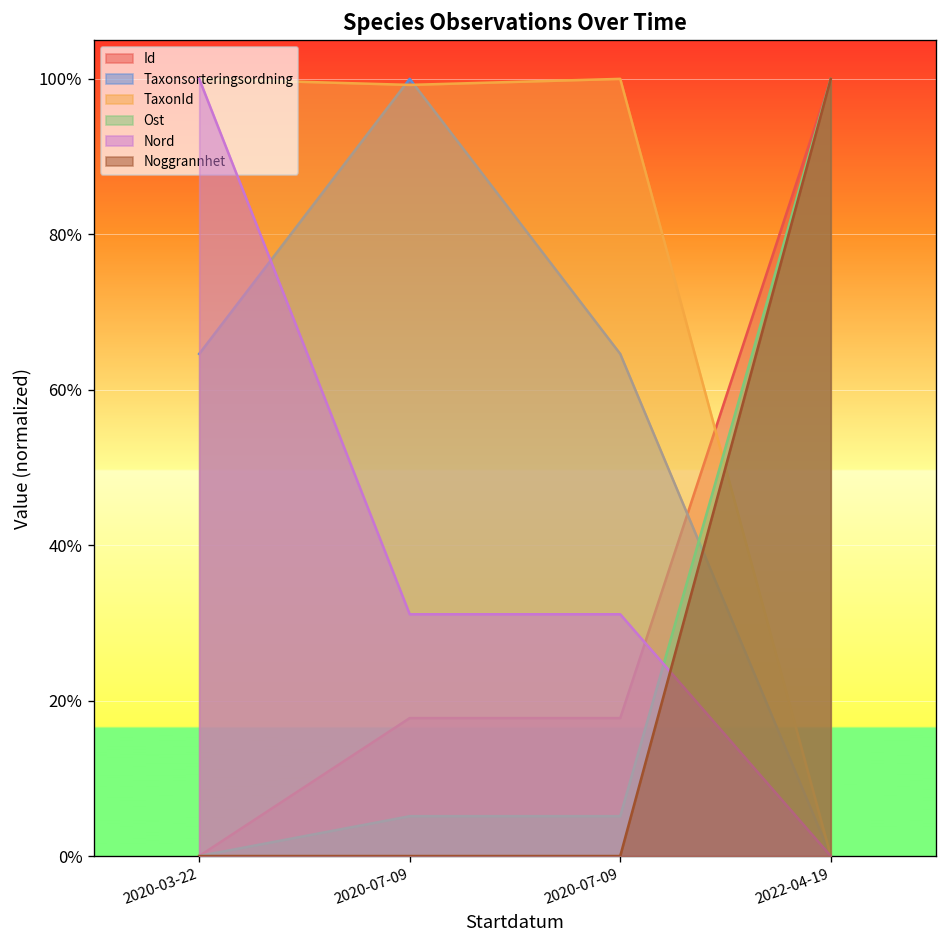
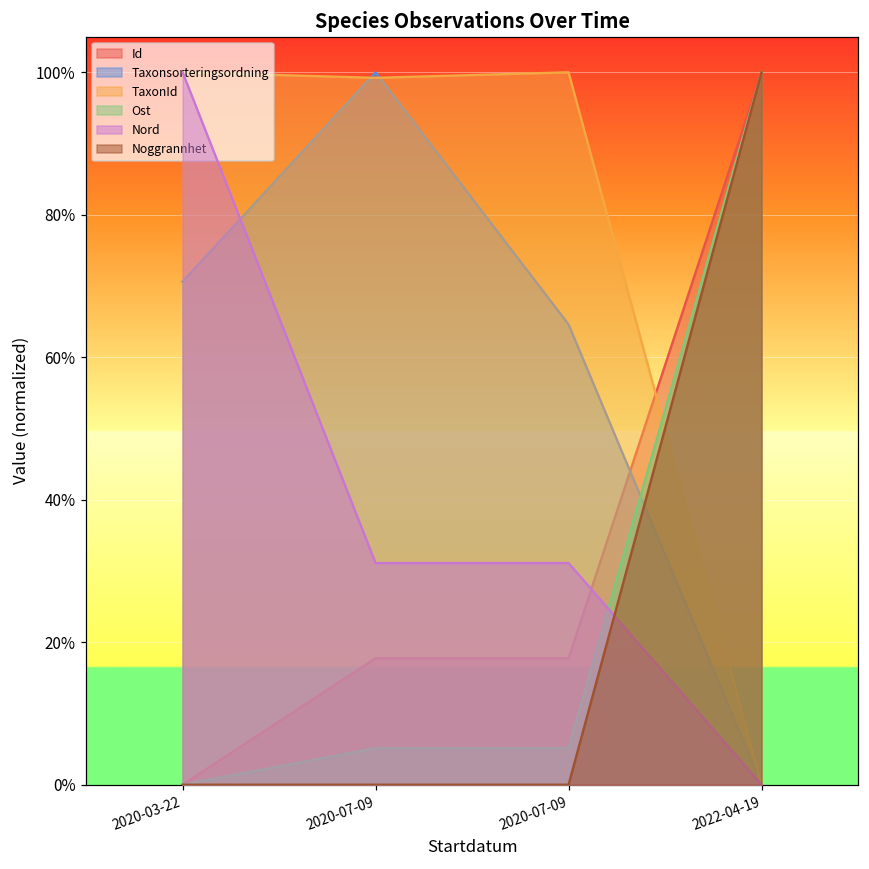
  {
    "Taxonsorteringsordning": {
-     "2020-03-22": "65%"
+     "2020-03-22": "71%"
    }
  }
